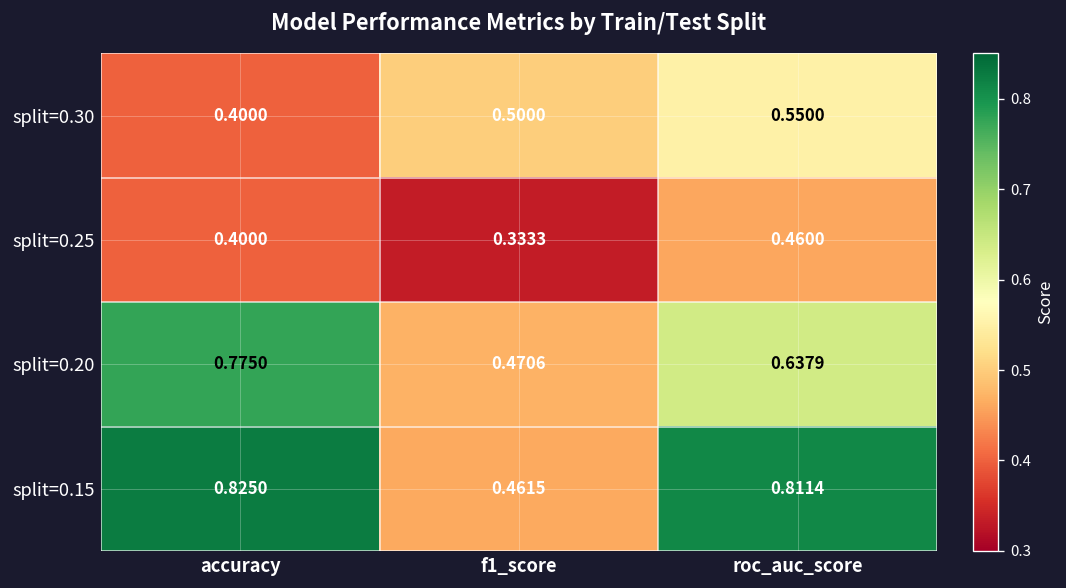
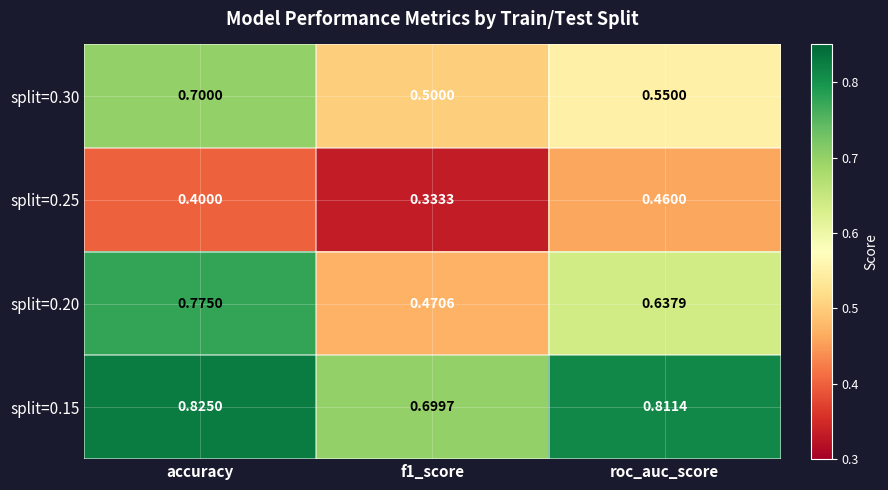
  {
    "split=0.30": {
-     "accuracy": 0.4000,
+     "accuracy": 0.7000,
      "f1_score": 0.5000,
      "roc_auc_score": 0.5500
    },
    "split=0.25": {
      "accuracy": 0.4000,
      "f1_score": 0.3333,
      "roc_auc_score": 0.4600
    },
    "split=0.20": {
      "accuracy": 0.7750,
      "f1_score": 0.4706,
      "roc_auc_score": 0.6379
    },
    "split=0.15": {
      "accuracy": 0.8250,
-     "f1_score": 0.4615,
+     "f1_score": 0.6997,
      "roc_auc_score": 0.8114
    }
  }
